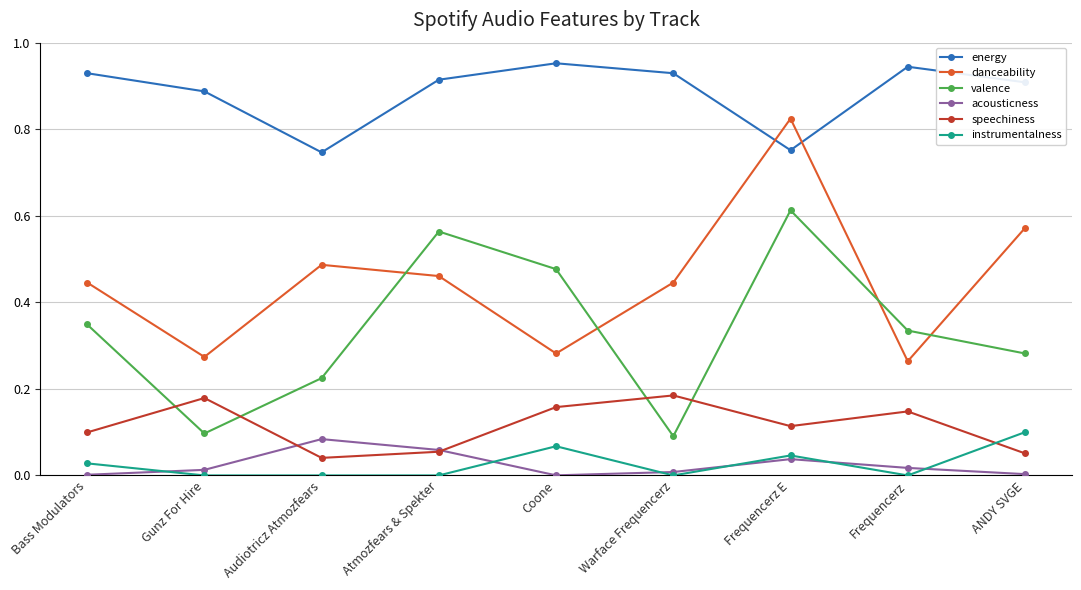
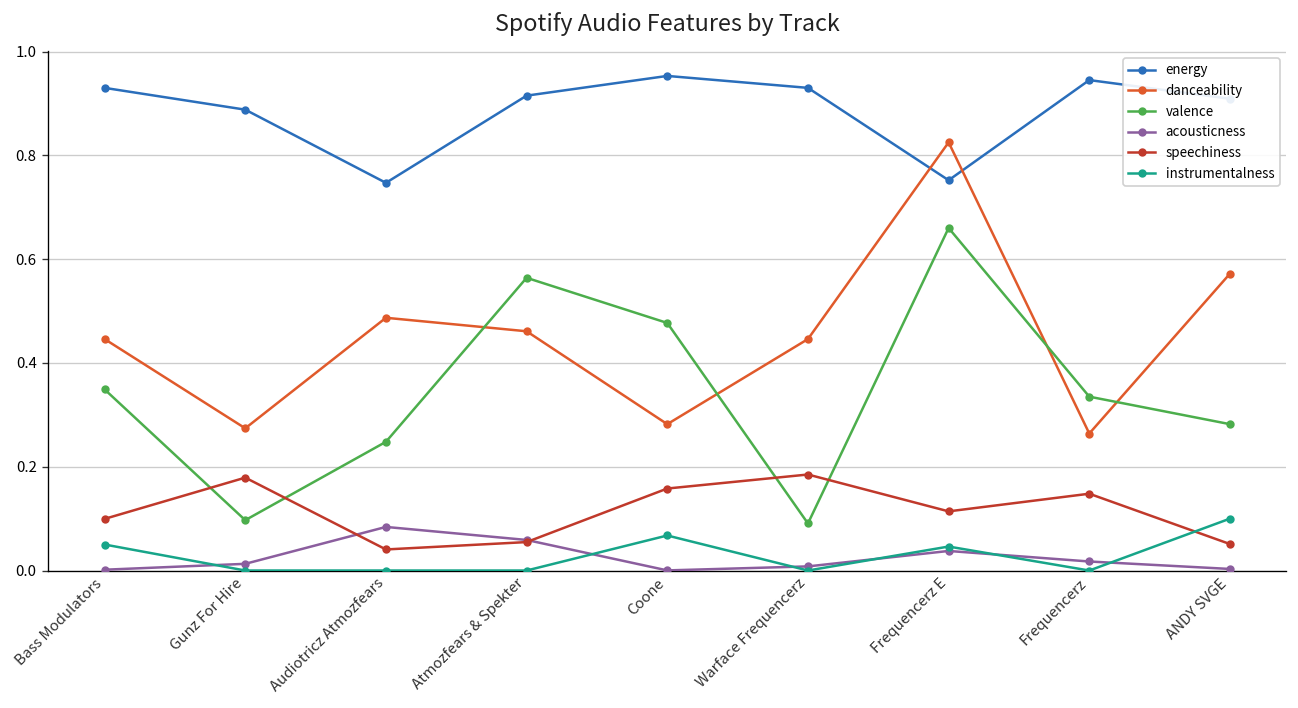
  {
    "energy": {
      "Bass Modulators": 0.93,
      "Gunz For Hire": 0.89,
      "Audiotricz Atmozfears": 0.75,
      "Atmozfears & Spekter": 0.92,
      "Coone": 0.95,
      "Warface Frequencerz": 0.93,
      "Frequencerz E": 0.75,
      "Frequencerz": 0.95
    },
    "valence": {
      "Bass Modulators": 0.35,
      "Gunz For Hire": 0.10,
-     "Audiotricz Atmozfears": 0.23,
+     "Audiotricz Atmozfears": 0.25,
      "Atmozfears & Spekter": 0.56,
      "Coone": 0.48,
      "Warface Frequencerz": 0.09,
-     "Frequencerz E": 0.61,
+     "Frequencerz E": 0.66,
      "Frequencerz": 0.34,
      "ANDY SVGE": 0.28
    },
    "acousticness": {
      "Bass Modulators": 0.00,
      "Gunz For Hire": 0.01,
      "Audiotricz Atmozfears": 0.08,
      "Coone": 0.00,
      "Warface Frequencerz": 0.01,
      "Frequencerz E": 0.04,
      "Frequencerz": 0.02,
      "ANDY SVGE": 0.00
    },
    "instrumentalness": {
-     "Bass Modulators": 0.03,
+     "Bass Modulators": 0.05,
      "Gunz For Hire": 0.00,
      "Audiotricz Atmozfears": 0.00,
      "Atmozfears & Spekter": 0.00,
      "Coone": 0.07,
      "Warface Frequencerz": 0.00,
      "Frequencerz E": 0.05,
      "Frequencerz": 0.00,
      "ANDY SVGE": 0.10
    }
  }
